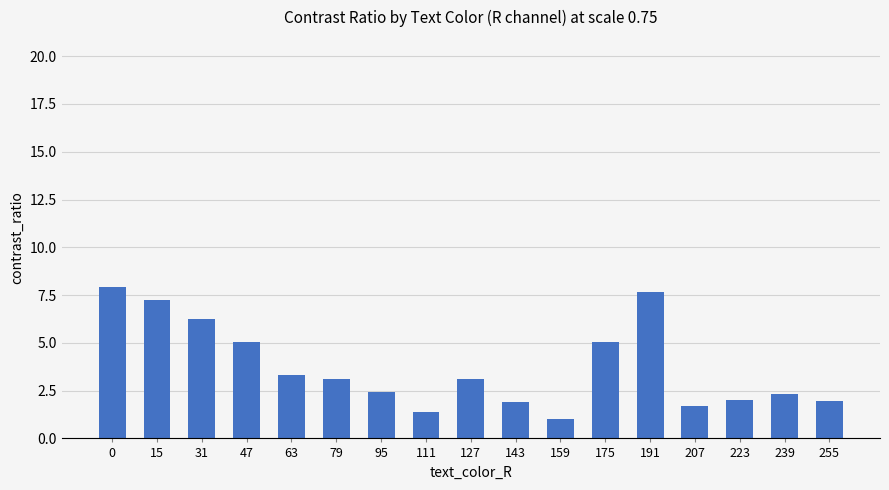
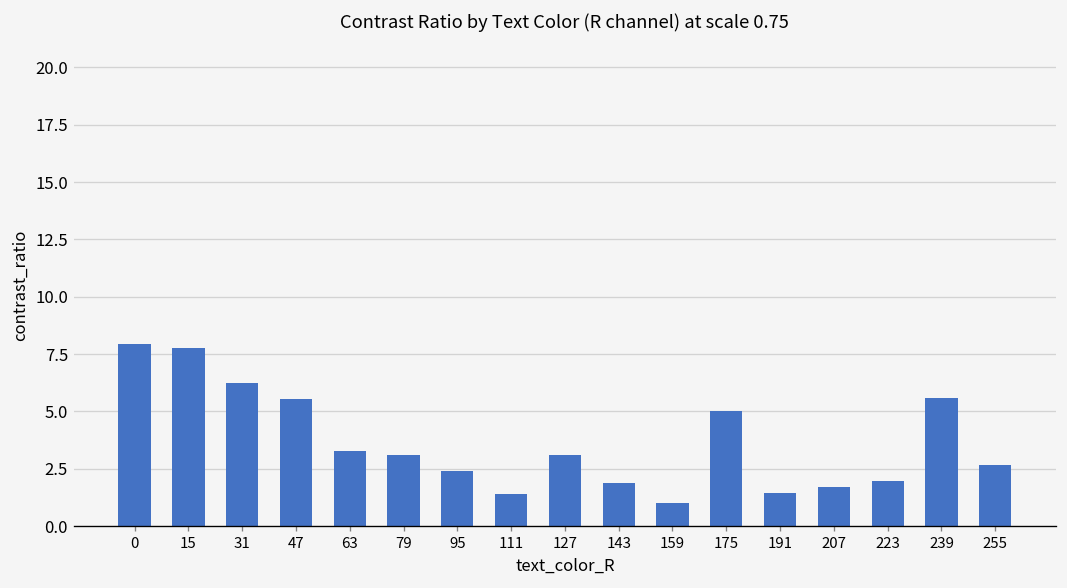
  {
    "0": 7.9,
-   "15": 7.2,
+   "15": 7.8,
    "31": 6.2,
-   "47": 5.1,
+   "47": 5.5,
    "63": 3.3,
    "79": 3.1,
    "95": 2.4,
    "111": 1.4,
    "127": 3.1,
    "143": 1.9,
    "159": 1.0,
    "175": 5.0,
-   "191": 7.7,
+   "191": 1.4,
    "207": 1.7,
    "223": 2.0,
-   "239": 2.3,
-   "255": 2.0
+   "239": 5.6,
+   "255": 2.6
  }
